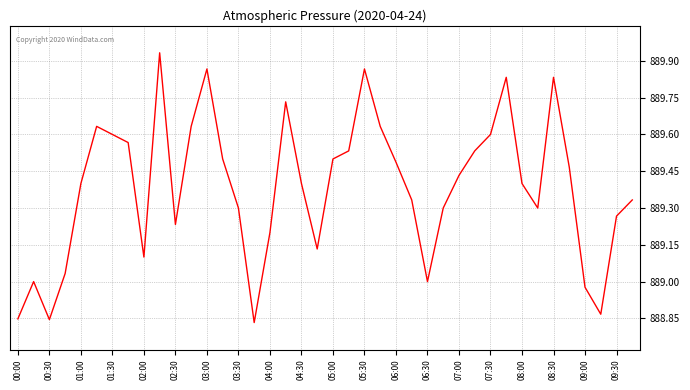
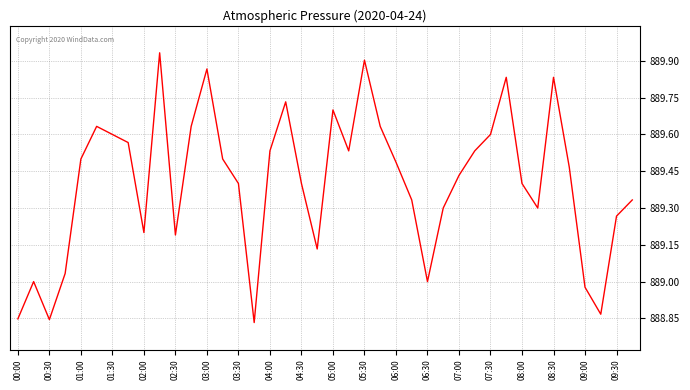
  {
    "00:00": 888.85,
    "00:30": 888.85,
-   "01:00": 889.4,
+   "01:00": 889.5,
    "01:30": 889.60,
-   "02:00": 889.1,
-   "02:30": 889.23,
+   "02:00": 889.2,
+   "02:30": 889.19,
    "03:00": 889.87,
-   "03:30": 889.3,
-   "04:00": 889.20,
+   "03:30": 889.4,
+   "04:00": 889.53,
    "04:30": 889.40,
-   "05:00": 889.5,
-   "05:30": 889.87,
+   "05:00": 889.7,
+   "05:30": 889.90,
    "06:00": 889.49,
    "06:30": 889.00,
    "07:00": 889.43,
    "07:30": 889.60,
    "08:00": 889.40,
    "08:30": 889.83,
    "09:00": 888.98,
    "09:30": 889.27
  }
